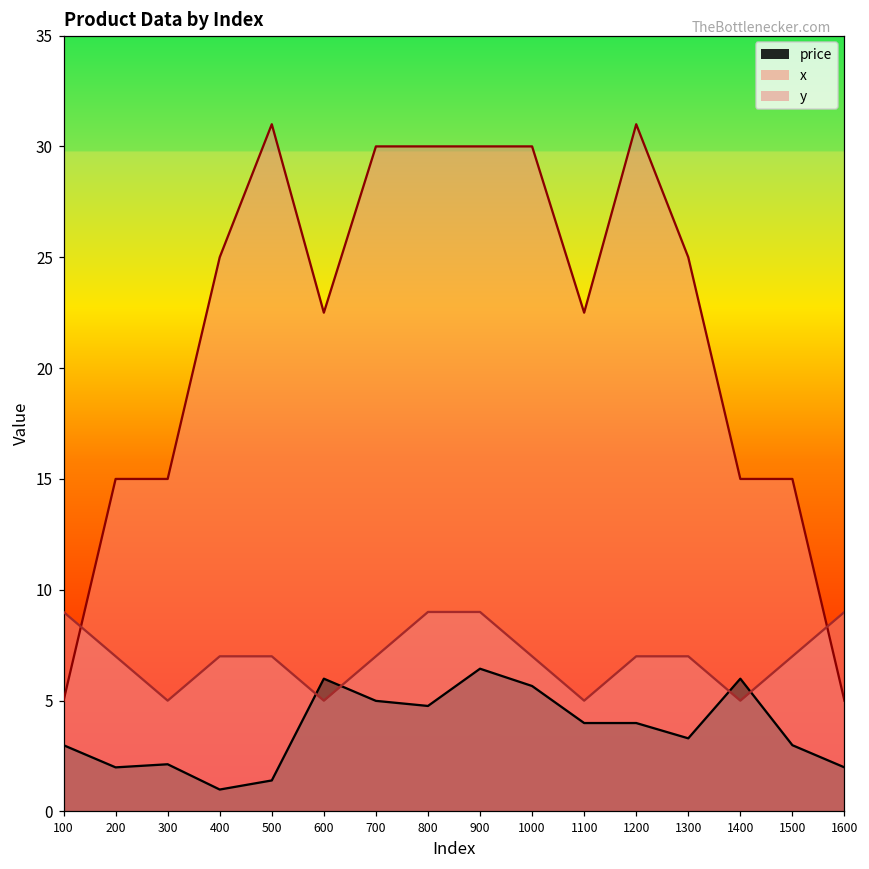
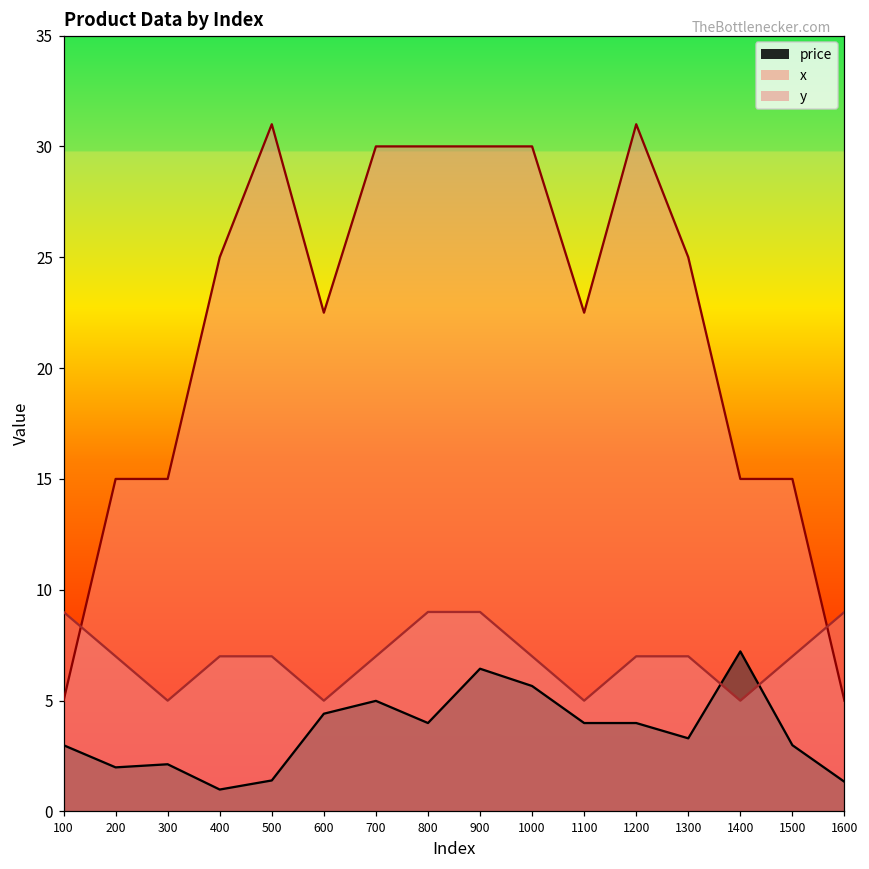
  {
    "price": {
      "100": 3.0,
      "200": 2.0,
      "300": 2.1,
      "400": 1.0,
      "500": 1.4,
-     "600": 6.0,
+     "600": 4.4,
      "700": 5.0,
-     "800": 4.8,
+     "800": 4.0,
      "900": 6.4,
      "1000": 5.7,
      "1100": 4.0,
      "1200": 4.0,
      "1300": 3.3,
-     "1400": 6.0,
+     "1400": 7.2,
      "1500": 3.0,
-     "1600": 2.0
+     "1600": 1.3
    }
  }
